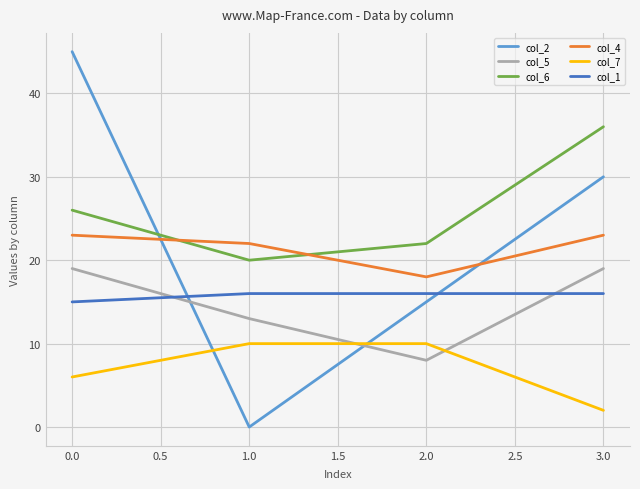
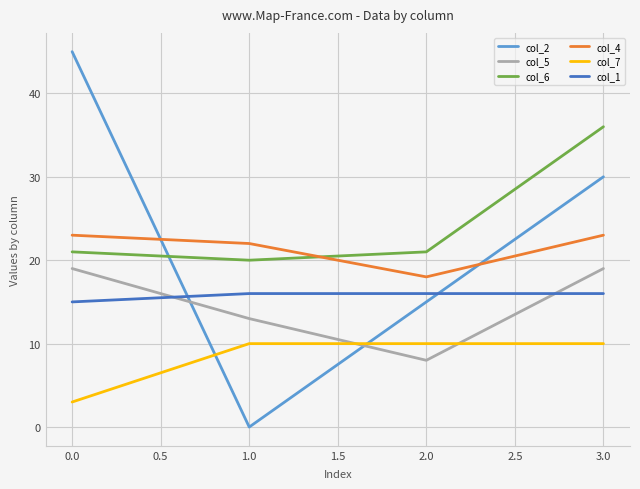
  {
    "col_5": {
      "0.0": 19,
      "1.0": 13,
      "2.0": 8,
      "3.0": 19
    },
    "col_6": {
-     "0.0": 26,
+     "0.0": 21,
      "1.0": 20,
-     "2.0": 22,
+     "2.0": 21,
      "3.0": 36
    },
    "col_4": {
      "0.0": 23,
      "1.0": 22,
      "2.0": 18,
      "3.0": 23
    },
    "col_7": {
-     "0.0": 6,
+     "0.0": 3,
      "1.0": 10,
      "2.0": 10,
-     "3.0": 2
+     "3.0": 10
    }
  }
